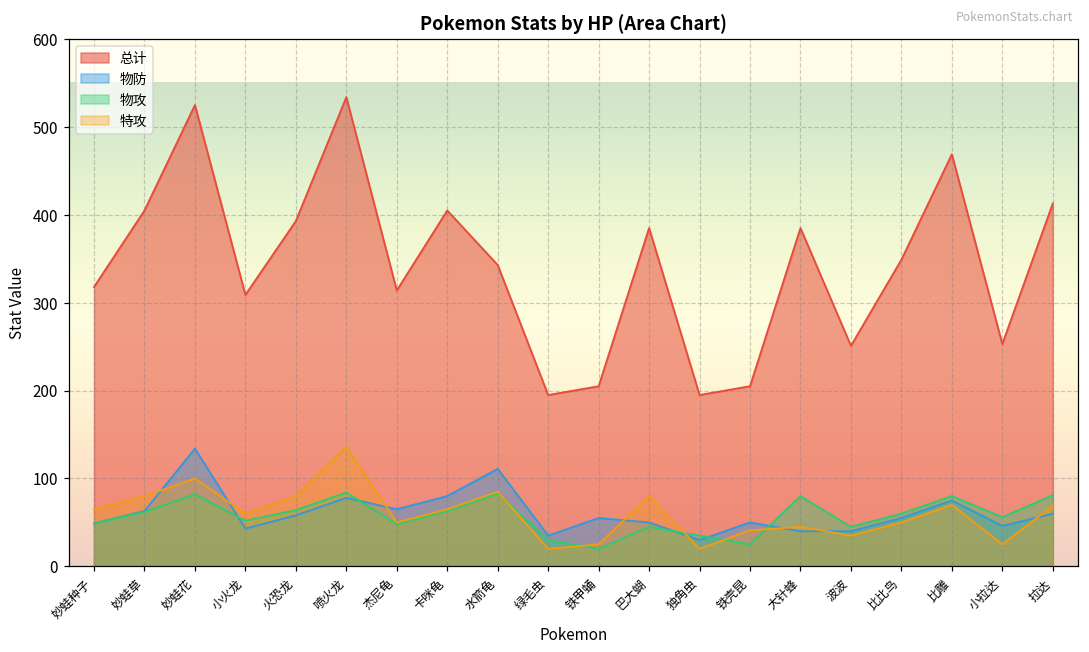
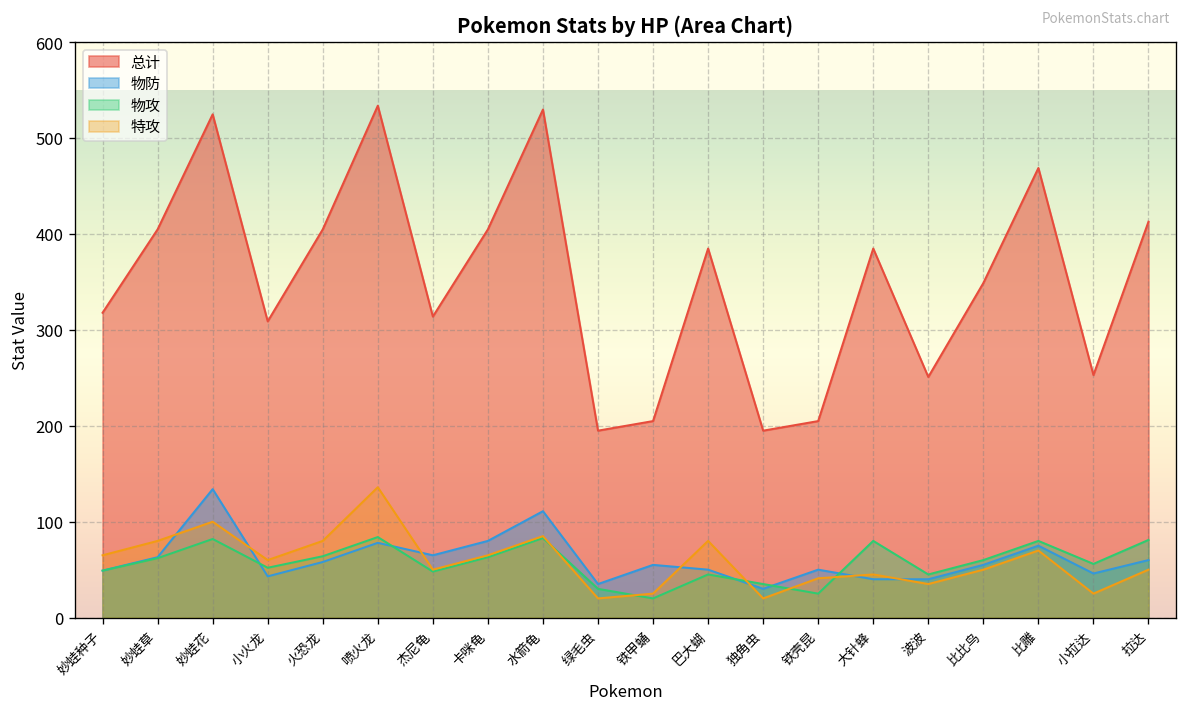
  {
    "总计": {
      "妙蛙种子": 320,
      "妙蛙草": 410,
      "妙蛙花": 530,
      "小火龙": 310,
-     "火恐龙": 390,
+     "火恐龙": 410,
      "喷火龙": 530,
      "杰尼龟": 310,
      "卡咪龟": 410,
-     "水箭龟": 340,
+     "水箭龟": 530,
      "绿毛虫": 200,
      "铁甲蛹": 210,
      "巴大蝴": 390,
      "独角虫": 200,
      "铁壳昆": 210,
      "大针蜂": 390,
      "波波": 250,
      "比比鸟": 350,
      "比雕": 470,
      "小拉达": 250,
      "拉达": 410
    },
    "物防": {
      "妙蛙花": 130,
      "小火龙": 40,
      "火恐龙": 60,
      "喷火龙": 80,
      "杰尼龟": 70,
      "卡咪龟": 80,
      "水箭龟": 110,
      "绿毛虫": 40,
      "铁甲蛹": 60,
      "巴大蝴": 50,
      "独角虫": 30,
      "铁壳昆": 50,
      "大针蜂": 40,
      "波波": 40,
      "比比鸟": 60,
      "比雕": 80,
      "小拉达": 50,
      "拉达": 60
    },
    "物攻": {
      "妙蛙花": 80,
      "小火龙": 50,
      "火恐龙": 60,
      "喷火龙": 80,
      "绿毛虫": 30,
      "铁甲蛹": 20,
      "巴大蝴": 50,
      "独角虫": 40,
      "铁壳昆": 30,
      "大针蜂": 80,
      "波波": 50,
      "比比鸟": 60,
      "比雕": 80,
      "小拉达": 60,
      "拉达": 80
    },
    "特攻": {
      "妙蛙种子": 70,
      "妙蛙草": 80,
      "妙蛙花": 100,
      "小火龙": 60,
      "火恐龙": 80,
      "喷火龙": 140,
      "绿毛虫": 20,
      "铁甲蛹": 30,
      "巴大蝴": 80,
      "独角虫": 20,
      "铁壳昆": 40,
      "大针蜂": 50,
      "波波": 40,
      "比比鸟": 50,
      "比雕": 70,
      "小拉达": 30,
-     "拉达": 70
+     "拉达": 50
    }
  }
